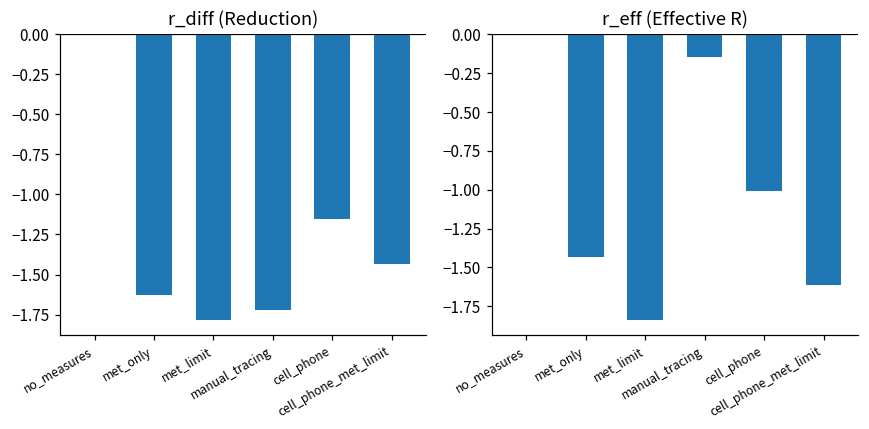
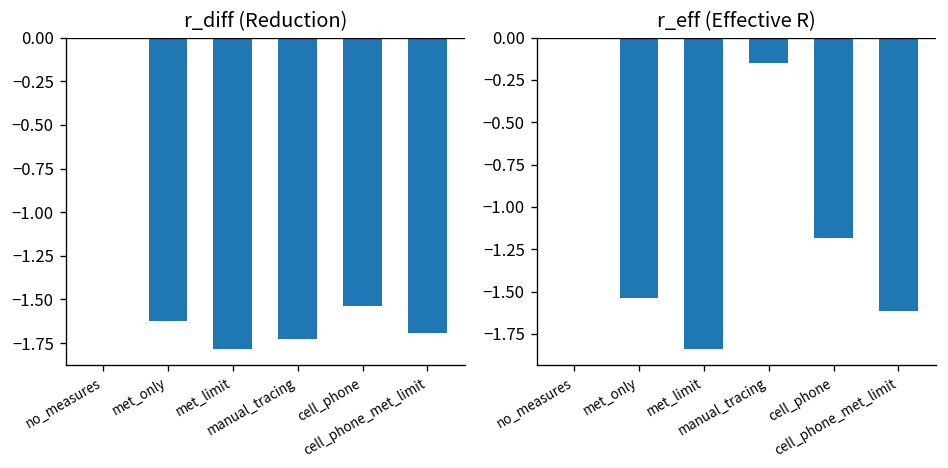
  {
    "r_diff (Reduction)": {
      "no_measures": 0.00,
      "met_only": -1.63,
      "met_limit": -1.79,
      "manual_tracing": -1.72,
-     "cell_phone": -1.15,
-     "cell_phone_met_limit": -1.43
+     "cell_phone": -1.54,
+     "cell_phone_met_limit": -1.69
    },
    "r_eff (Effective R)": {
      "no_measures": 0.00,
-     "met_only": -1.44,
+     "met_only": -1.54,
      "met_limit": -1.84,
      "manual_tracing": -0.15,
-     "cell_phone": -1.01,
+     "cell_phone": -1.18,
      "cell_phone_met_limit": -1.61
    }
  }
